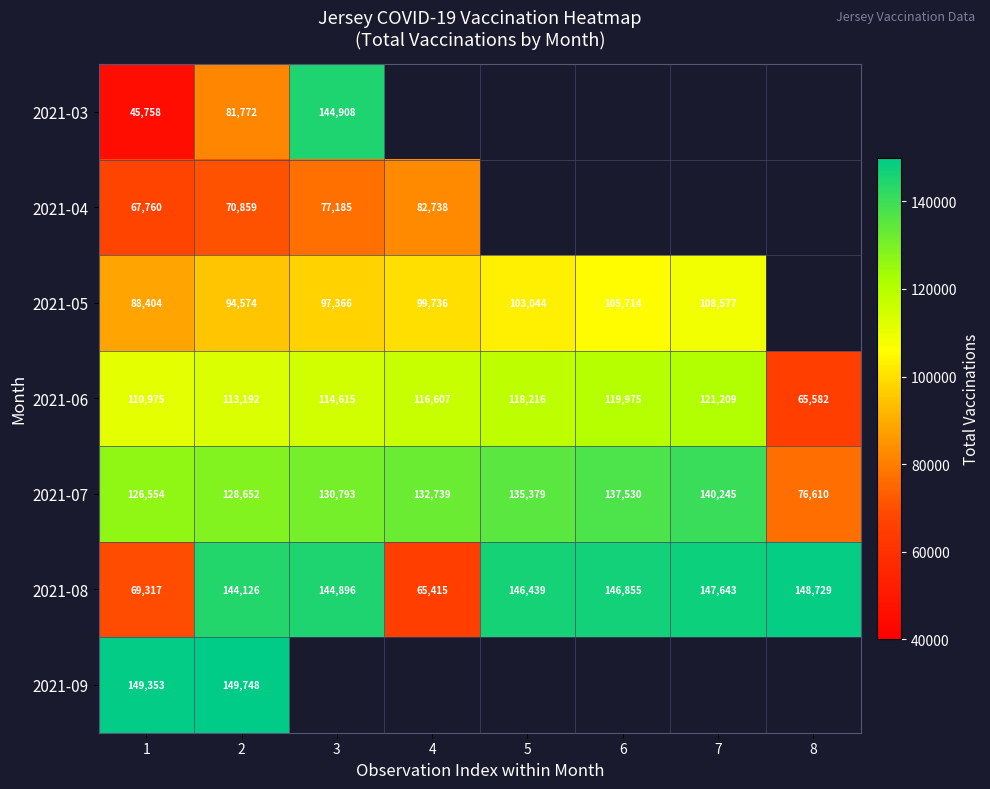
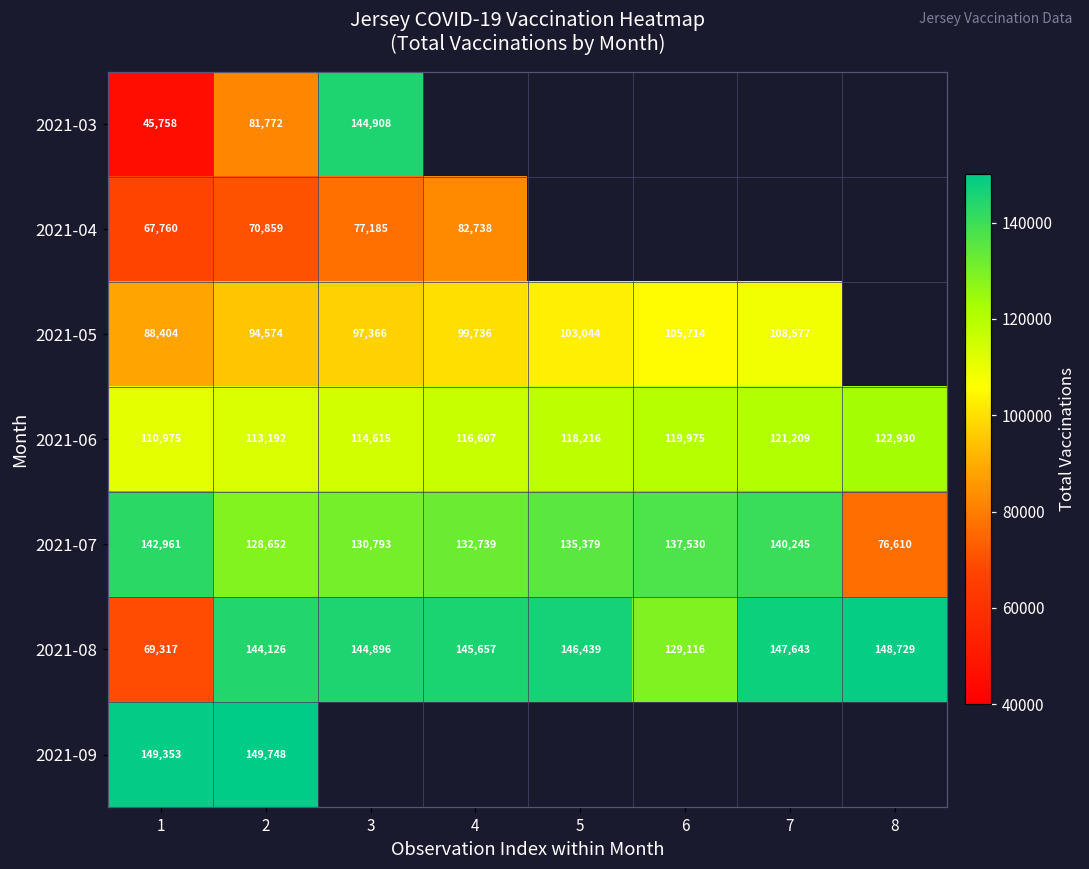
  {
    "2021-03": {
      "1": "45,758",
      "2": "81,772",
      "3": "144,908"
    },
    "2021-04": {
      "1": "67,760",
      "2": "70,859",
      "3": "77,185",
      "4": "82,738"
    },
    "2021-05": {
      "1": "88,404",
      "2": "94,574",
      "3": "97,366",
      "4": "99,736",
      "5": "103,044",
      "6": "105,714",
      "7": "108,577"
    },
    "2021-06": {
      "1": "110,975",
      "2": "113,192",
      "3": "114,615",
      "4": "116,607",
      "5": "118,216",
      "6": "119,975",
      "7": "121,209",
-     "8": "65,582"
+     "8": "122,930"
    },
    "2021-07": {
-     "1": "126,554",
+     "1": "142,961",
      "2": "128,652",
      "3": "130,793",
      "4": "132,739",
      "5": "135,379",
      "6": "137,530",
      "7": "140,245",
      "8": "76,610"
    },
    "2021-08": {
      "1": "69,317",
      "2": "144,126",
      "3": "144,896",
-     "4": "65,415",
+     "4": "145,657",
      "5": "146,439",
-     "6": "146,855",
+     "6": "129,116",
      "7": "147,643",
      "8": "148,729"
    },
    "2021-09": {
      "1": "149,353",
      "2": "149,748"
    }
  }
